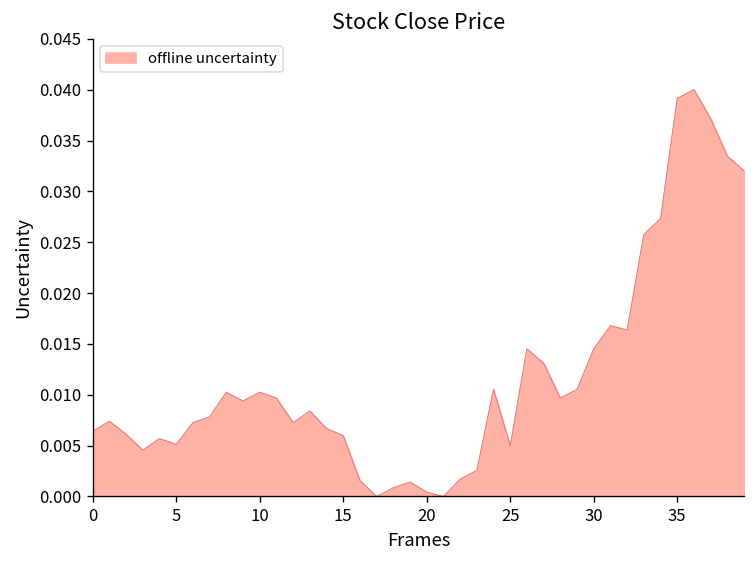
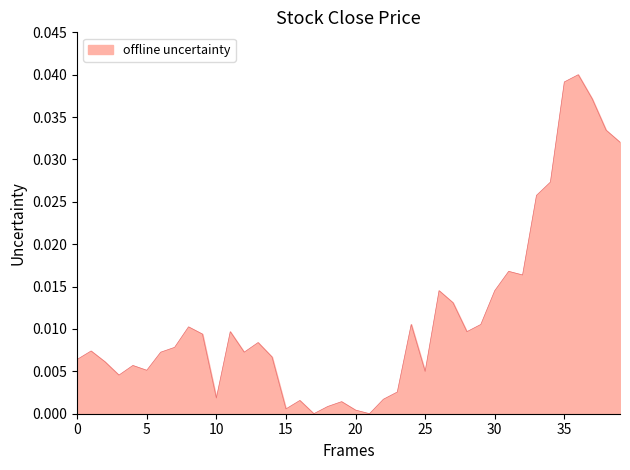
  {
    "0": 0.006,
    "5": 0.005,
-   "10": 0.010,
-   "15": 0.006,
+   "10": 0.002,
+   "15": 0.001,
    "20": 0.000,
    "25": 0.005,
    "30": 0.015,
    "35": 0.039
  }
